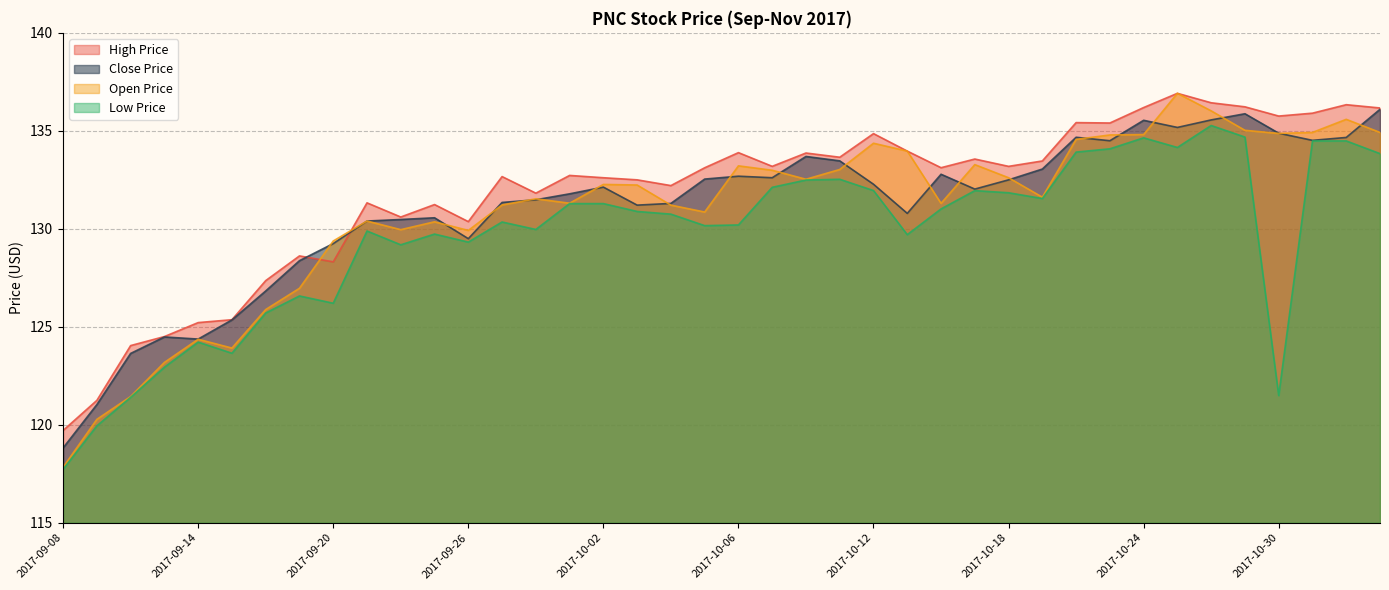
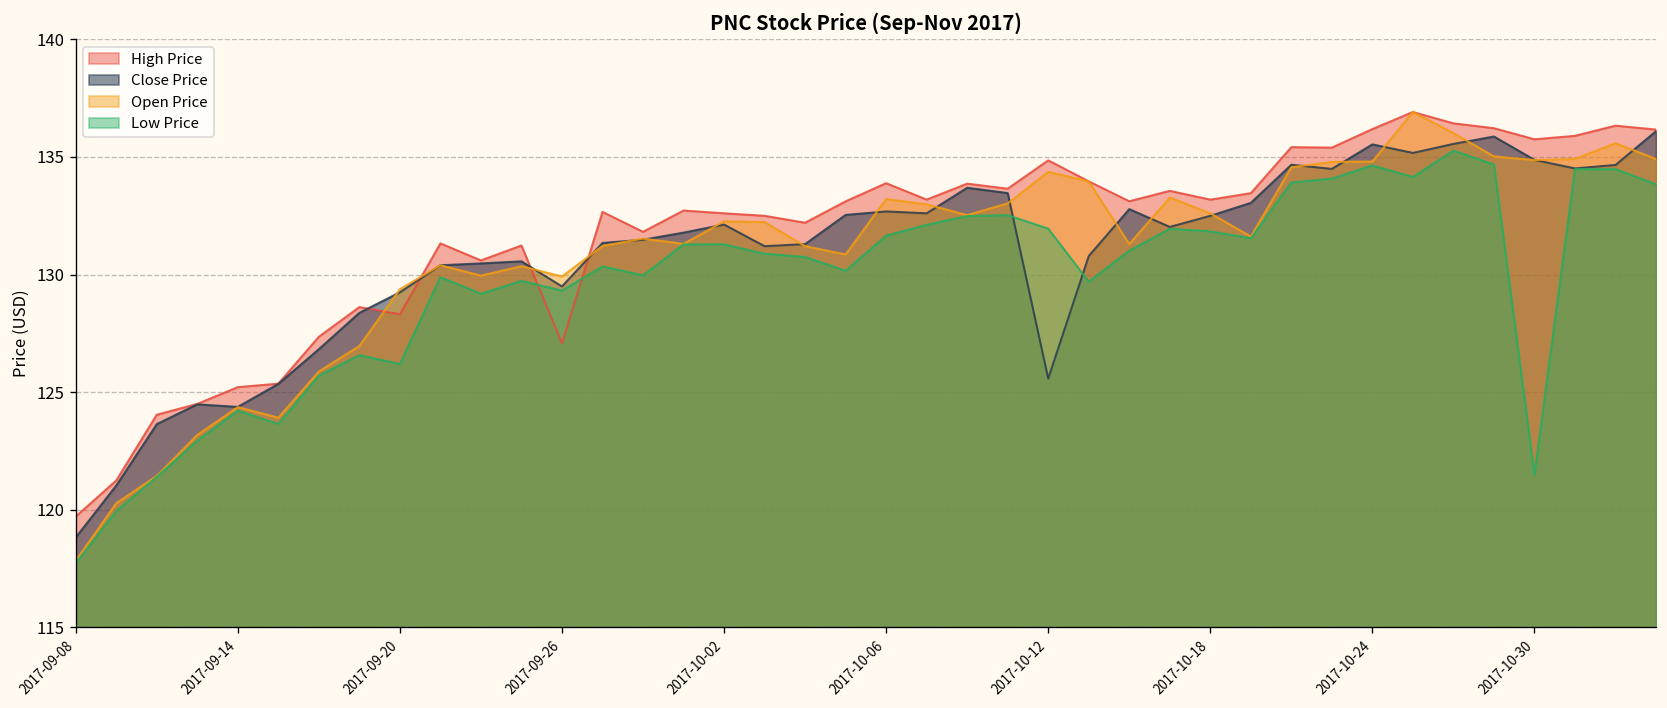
  {
    "High Price": {
      "2017-09-08": 119.7,
      "2017-09-14": 125.2,
      "2017-09-20": 128.3,
-     "2017-09-26": 130.4,
+     "2017-09-26": 127.1,
      "2017-10-02": 132.6,
      "2017-10-06": 133.9,
      "2017-10-12": 134.9,
      "2017-10-18": 133.2,
      "2017-10-24": 136.2,
      "2017-10-30": 135.8
    },
    "Close Price": {
      "2017-09-08": 118.8,
      "2017-09-20": 129.2,
      "2017-09-26": 129.5,
      "2017-10-02": 132.1,
      "2017-10-06": 132.7,
-     "2017-10-12": 132.3,
+     "2017-10-12": 125.6,
      "2017-10-24": 135.5
    },
    "Open Price": {
      "2017-09-20": 129.4,
      "2017-09-26": 129.9,
      "2017-10-02": 132.3,
      "2017-10-06": 133.2,
      "2017-10-12": 134.4,
      "2017-10-24": 134.8
    },
    "Low Price": {
      "2017-09-14": 124.2,
      "2017-09-20": 126.2,
      "2017-09-26": 129.3,
      "2017-10-02": 131.3,
-     "2017-10-06": 130.2,
+     "2017-10-06": 131.7,
      "2017-10-12": 132.0,
      "2017-10-18": 131.8,
      "2017-10-24": 134.6,
      "2017-10-30": 121.5
    }
  }
